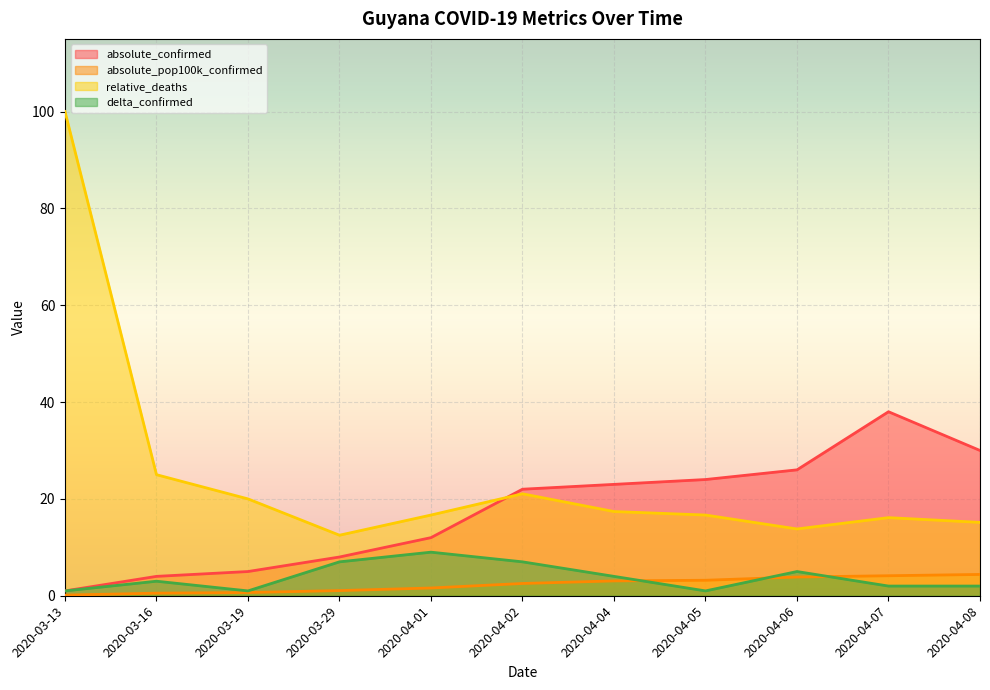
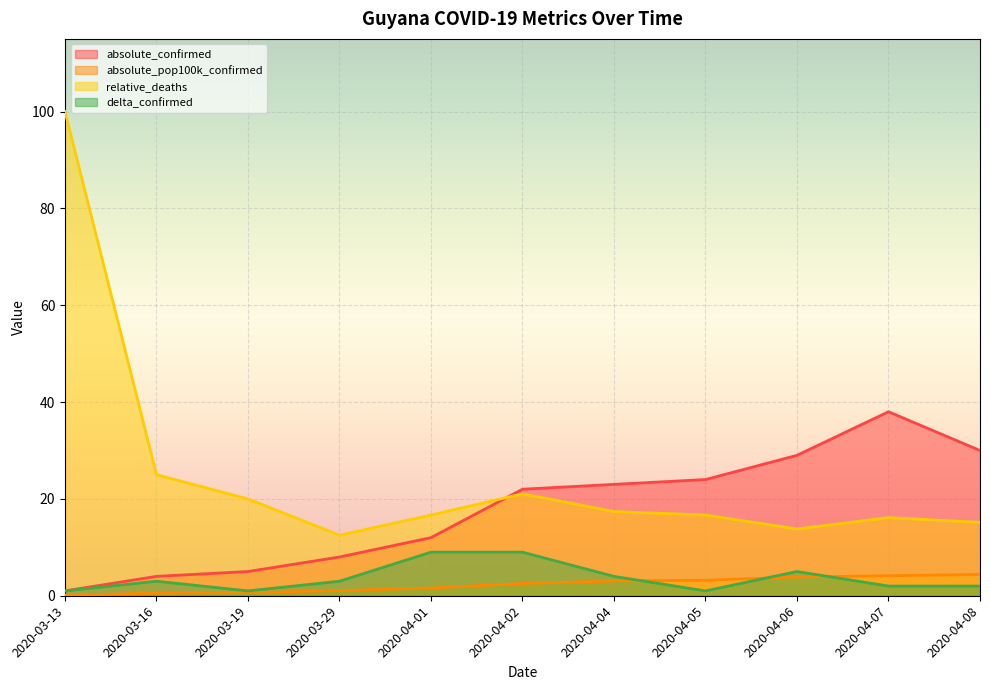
  {
    "absolute_confirmed": {
      "2020-03-16": 4,
      "2020-03-19": 5,
      "2020-03-29": 8,
      "2020-04-01": 12,
      "2020-04-02": 22,
      "2020-04-04": 23,
      "2020-04-05": 24,
-     "2020-04-06": 26,
+     "2020-04-06": 29,
      "2020-04-07": 38,
      "2020-04-08": 30
    },
    "delta_confirmed": {
      "2020-03-16": 3,
-     "2020-03-29": 7,
+     "2020-03-29": 3,
      "2020-04-01": 9,
-     "2020-04-02": 7,
+     "2020-04-02": 9,
      "2020-04-04": 4,
      "2020-04-05": 1,
      "2020-04-06": 5,
      "2020-04-07": 2,
      "2020-04-08": 2
    }
  }
